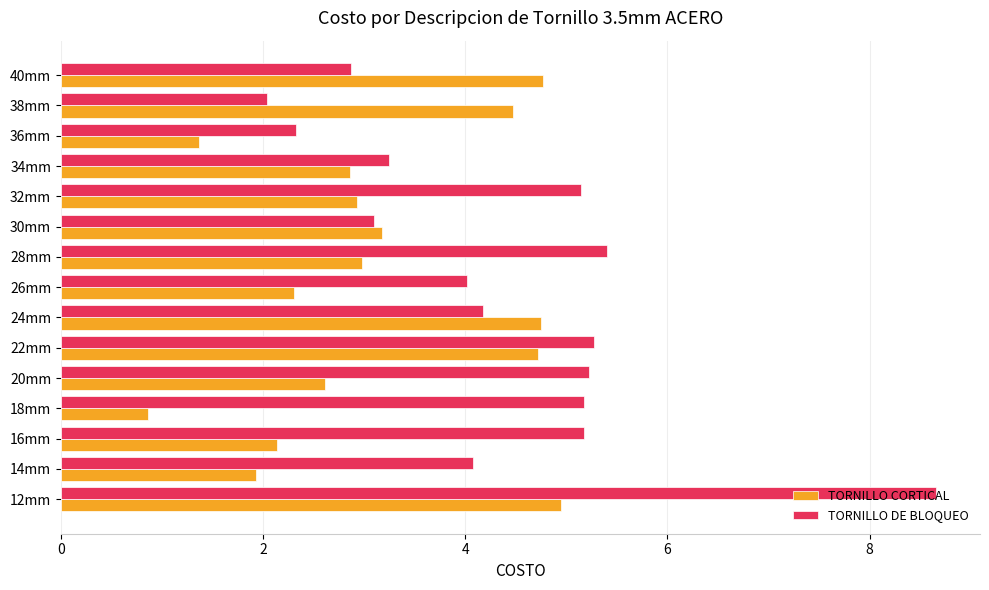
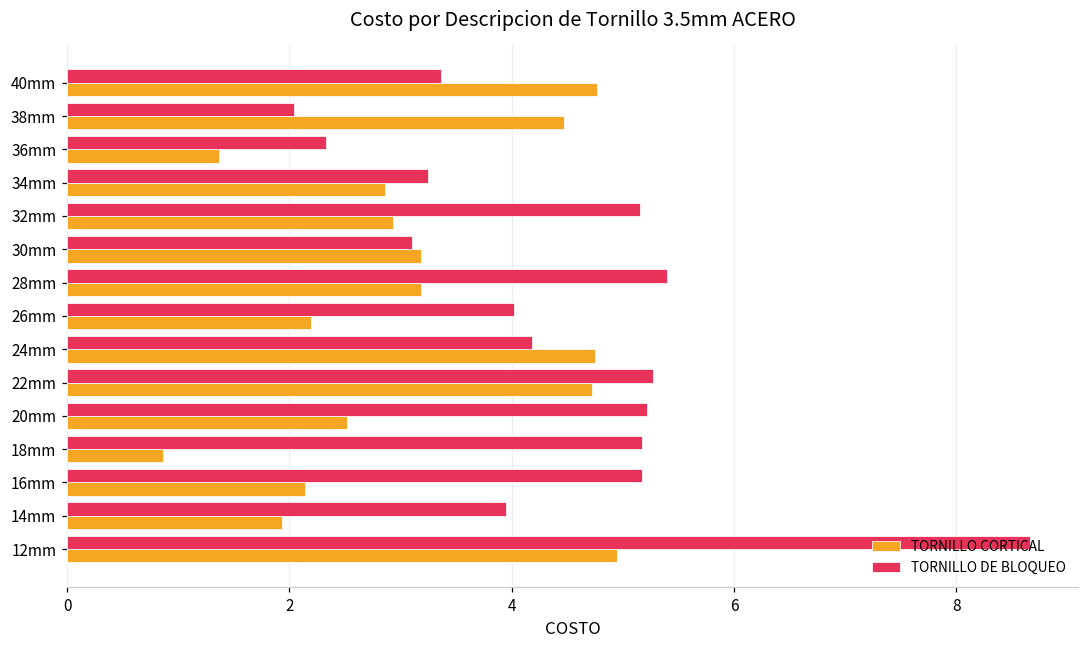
  {
    "TORNILLO CORTICAL": {
      "40mm": 4.77,
      "38mm": 4.47,
      "36mm": 1.37,
      "34mm": 2.86,
      "32mm": 2.93,
      "30mm": 3.18,
-     "28mm": 2.98,
-     "26mm": 2.31,
+     "28mm": 3.18,
+     "26mm": 2.19,
      "24mm": 4.75,
      "22mm": 4.72,
-     "20mm": 2.61,
+     "20mm": 2.52,
      "18mm": 0.86,
      "16mm": 2.14,
      "14mm": 1.93,
      "12mm": 4.95
    },
    "TORNILLO DE BLOQUEO": {
-     "40mm": 2.87,
+     "40mm": 3.36,
      "38mm": 2.04,
      "36mm": 2.33,
      "34mm": 3.25,
      "32mm": 5.15,
      "30mm": 3.10,
      "28mm": 5.40,
      "26mm": 4.02,
      "24mm": 4.18,
      "22mm": 5.27,
      "20mm": 5.22,
      "18mm": 5.17,
      "16mm": 5.17,
-     "14mm": 4.08,
+     "14mm": 3.95,
      "12mm": 8.66
    }
  }
